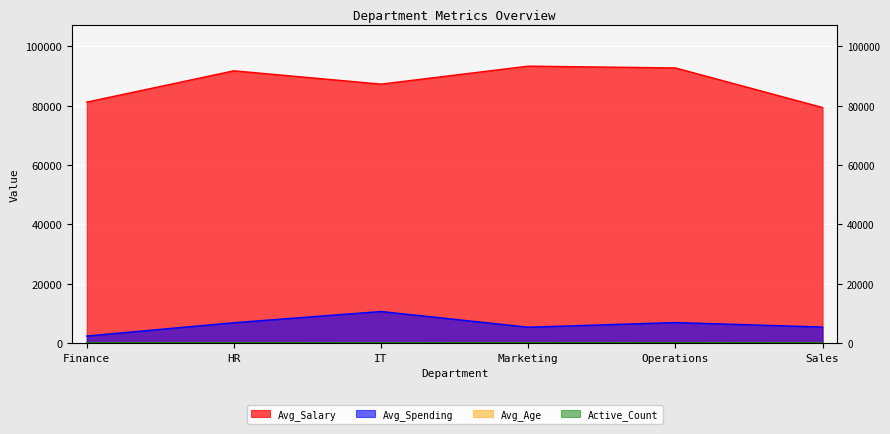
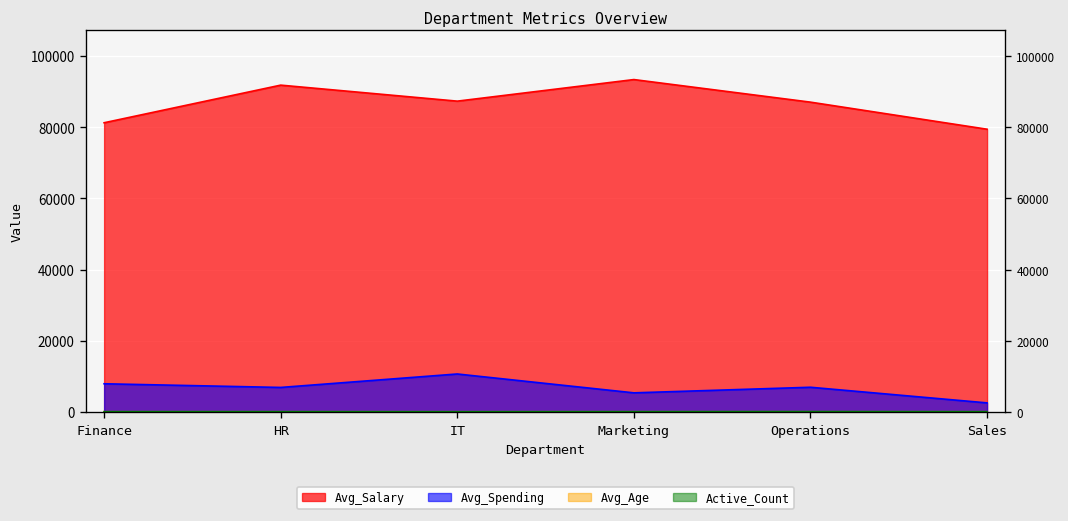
  {
    "Avg_Salary": {
      "Finance": 81000,
      "HR": 92000,
      "IT": 87000,
      "Marketing": 93000,
-     "Operations": 93000,
+     "Operations": 87000,
      "Sales": 79000
    },
    "Avg_Spending": {
-     "Finance": 2000,
+     "Finance": 8000,
      "HR": 7000,
      "IT": 11000,
      "Marketing": 5000,
      "Operations": 7000,
-     "Sales": 5000
+     "Sales": 3000
    },
    "Active_Count": {
      "Finance": 0,
      "HR": 0,
      "IT": 0,
      "Marketing": 0,
      "Operations": 0,
      "Sales": 0
    }
  }
